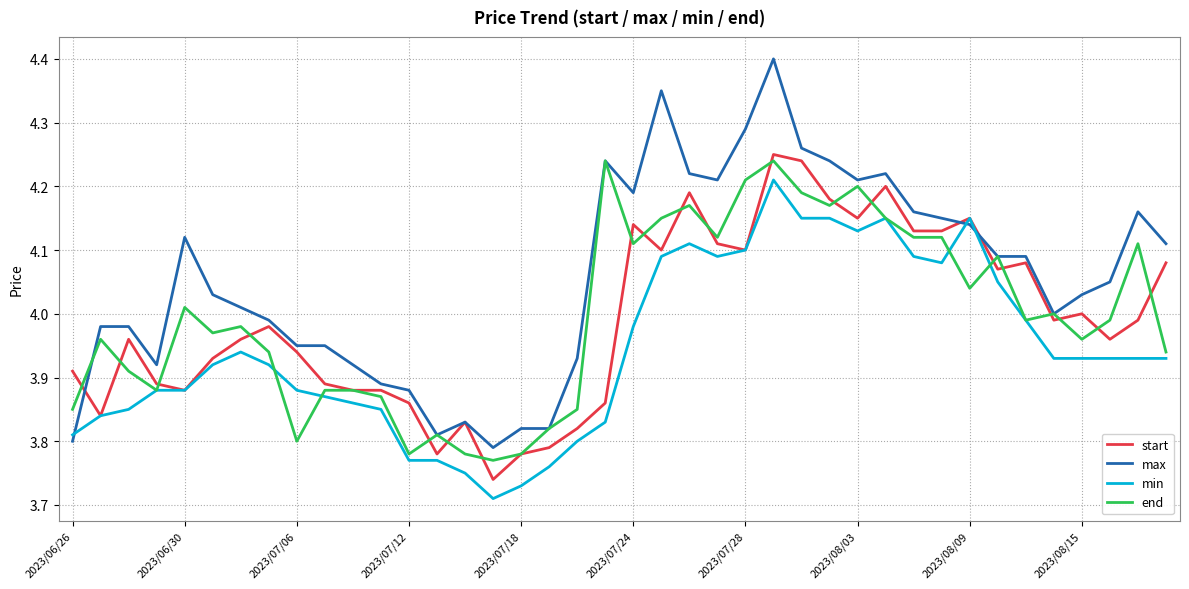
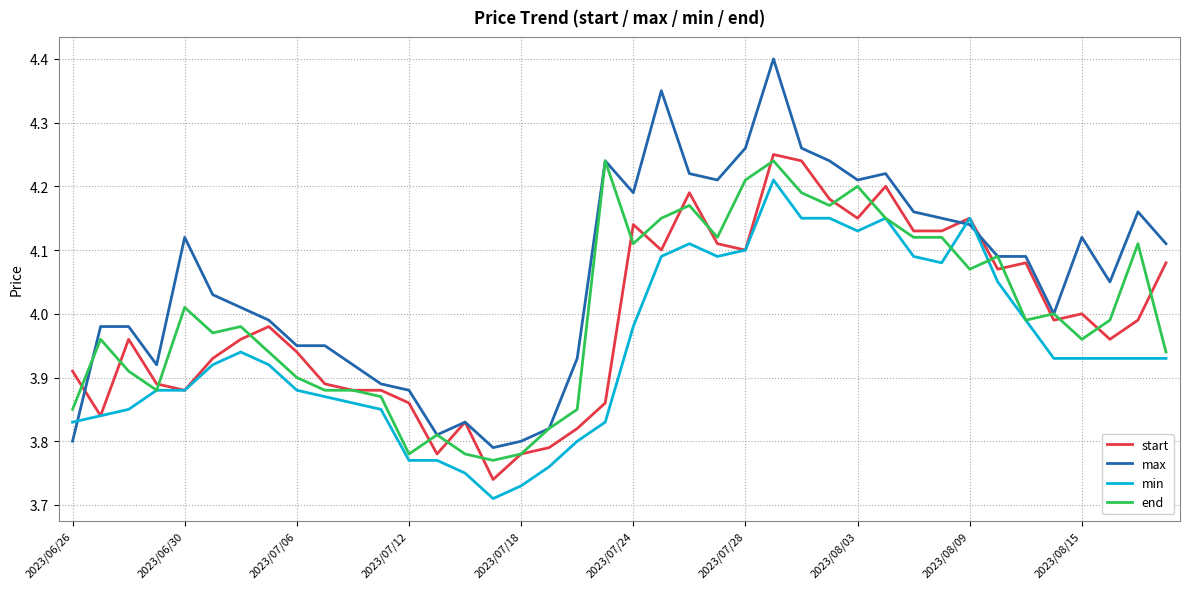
  {
    "start": {
      "2023/06/26": 3.91,
      "2023/07/06": 3.94,
      "2023/07/12": 3.86,
      "2023/07/24": 4.14,
      "2023/08/03": 4.15,
      "2023/08/15": 4.00
    },
    "max": {
      "2023/06/26": 3.80,
      "2023/06/30": 4.12,
      "2023/07/06": 3.95,
      "2023/07/12": 3.88,
-     "2023/07/18": 3.82,
+     "2023/07/18": 3.80,
      "2023/07/24": 4.19,
-     "2023/07/28": 4.29,
+     "2023/07/28": 4.26,
      "2023/08/03": 4.21,
      "2023/08/09": 4.14,
-     "2023/08/15": 4.03
+     "2023/08/15": 4.12
    },
    "min": {
-     "2023/06/26": 3.81,
+     "2023/06/26": 3.83,
      "2023/07/06": 3.88,
      "2023/07/12": 3.77,
      "2023/07/18": 3.73,
      "2023/07/24": 3.98,
      "2023/08/03": 4.13,
      "2023/08/15": 3.93
    },
    "end": {
      "2023/06/26": 3.85,
      "2023/06/30": 4.01,
-     "2023/07/06": 3.8,
+     "2023/07/06": 3.9,
      "2023/07/12": 3.78,
      "2023/07/24": 4.11,
      "2023/07/28": 4.21,
      "2023/08/03": 4.20,
-     "2023/08/09": 4.04,
+     "2023/08/09": 4.07,
      "2023/08/15": 3.96
    }
  }
